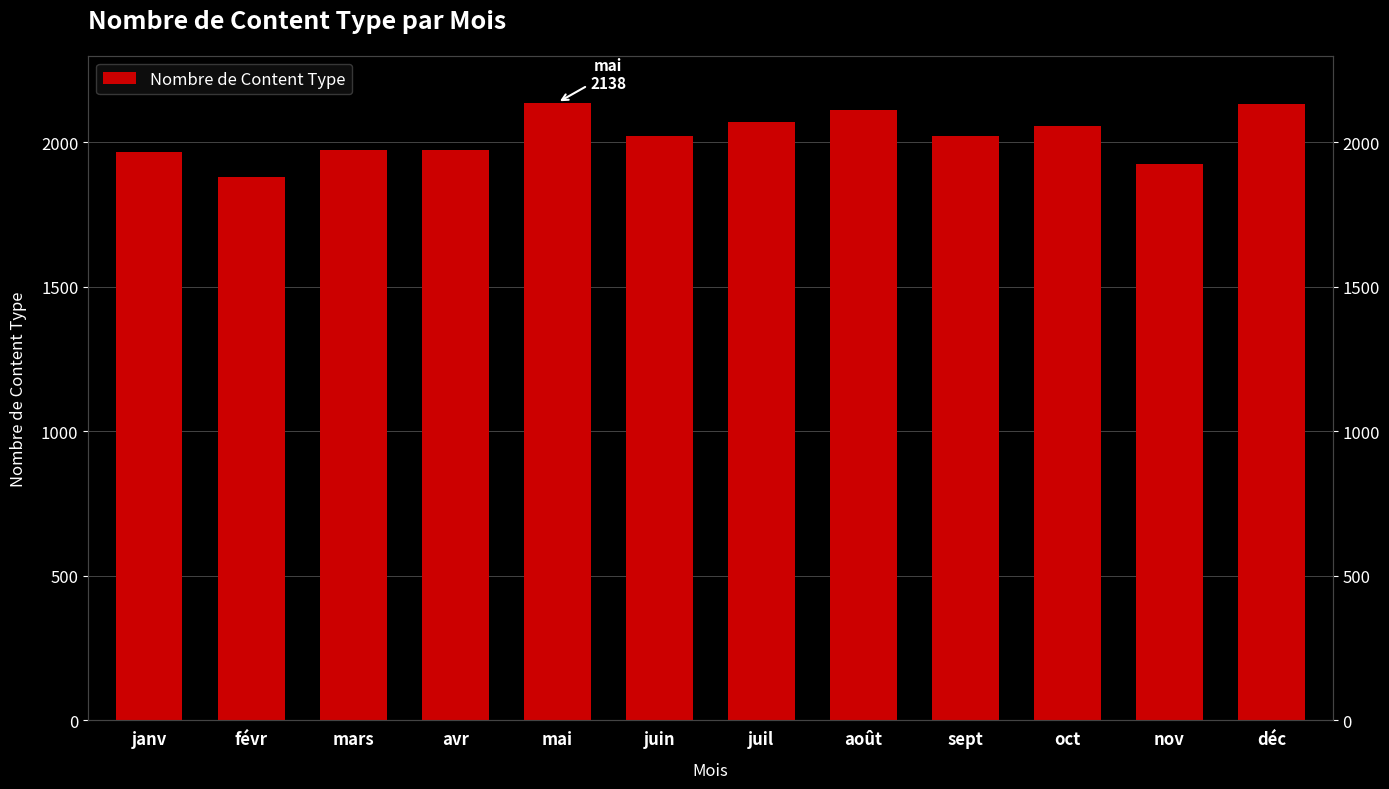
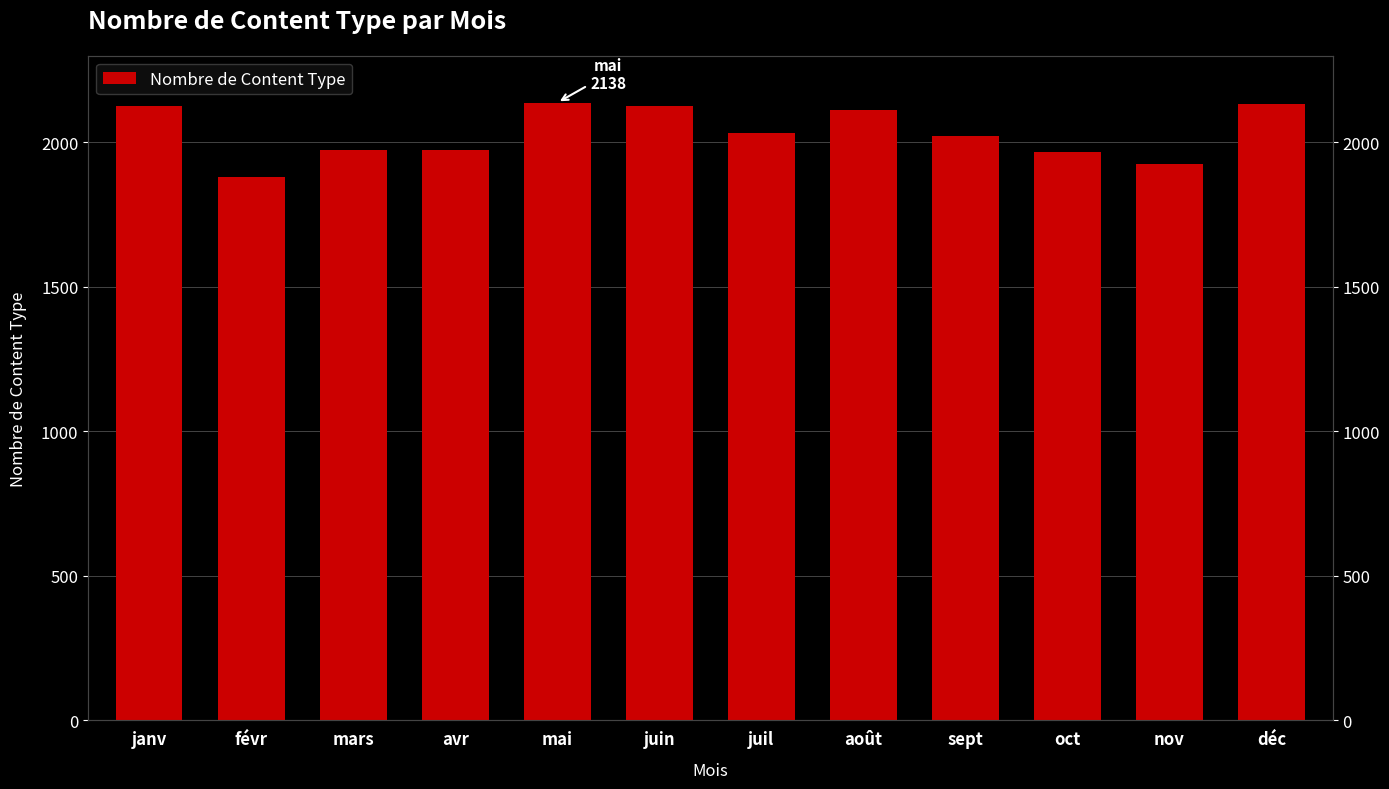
  {
-   "janv": 1970,
+   "janv": 2130,
    "févr": 1880,
    "mars": 1980,
    "avr": 1970,
-   "juin": 2020,
-   "juil": 2070,
+   "juin": 2130,
+   "juil": 2030,
    "août": 2110,
    "sept": 2020,
-   "oct": 2060,
+   "oct": 1970,
    "nov": 1920,
    "déc": 2130
  }
